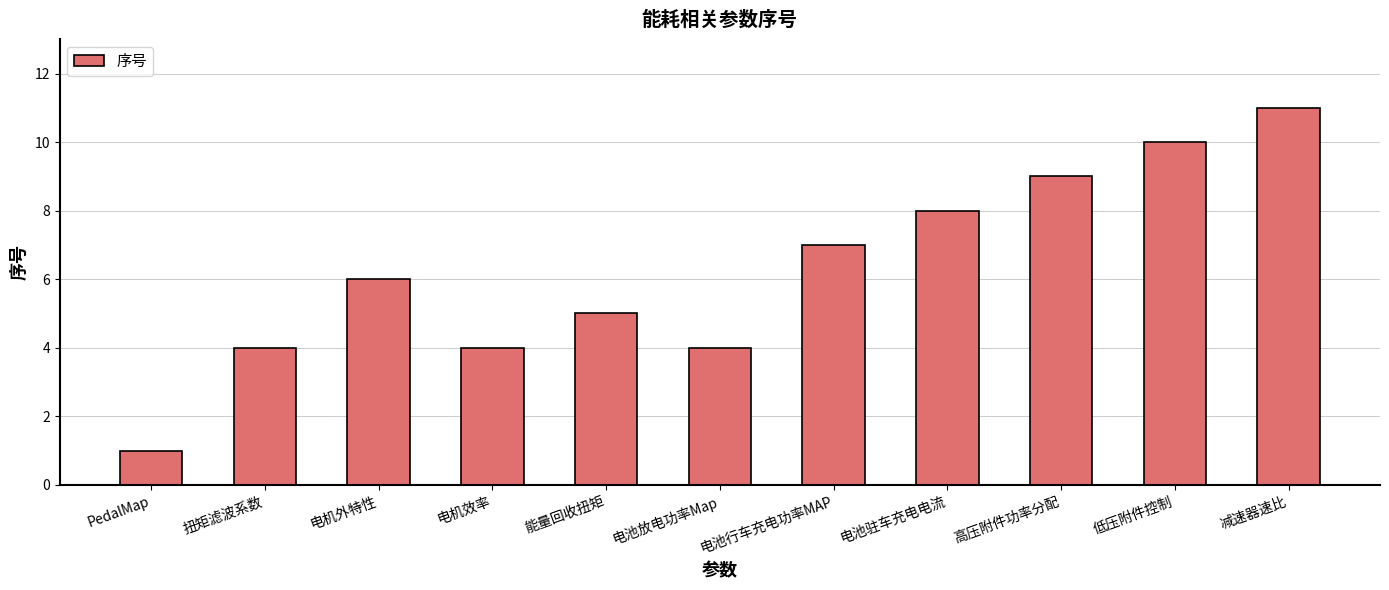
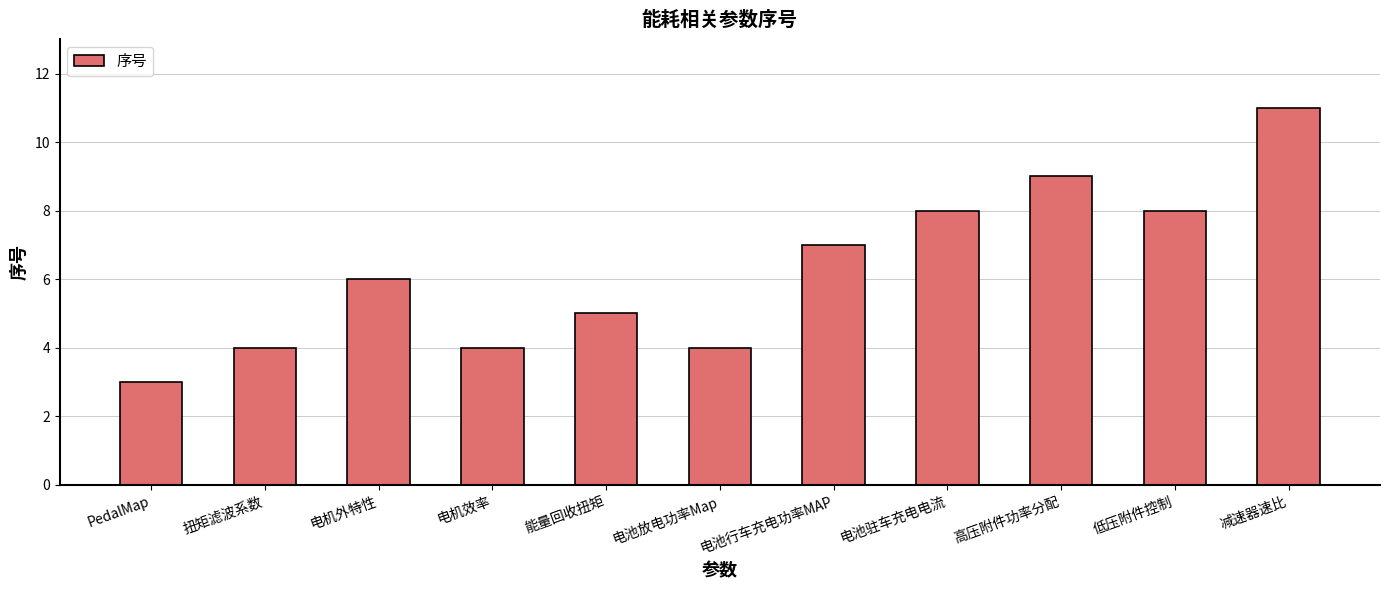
  {
-   "PedalMap": 1,
+   "PedalMap": 3,
    "扭矩滤波系数": 4,
    "电机外特性": 6,
    "电机效率": 4,
    "能量回收扭矩": 5,
    "电池放电功率Map": 4,
    "电池行车充电功率MAP": 7,
    "电池驻车充电电流": 8,
    "高压附件功率分配": 9,
-   "低压附件控制": 10,
+   "低压附件控制": 8,
    "减速器速比": 11
  }
